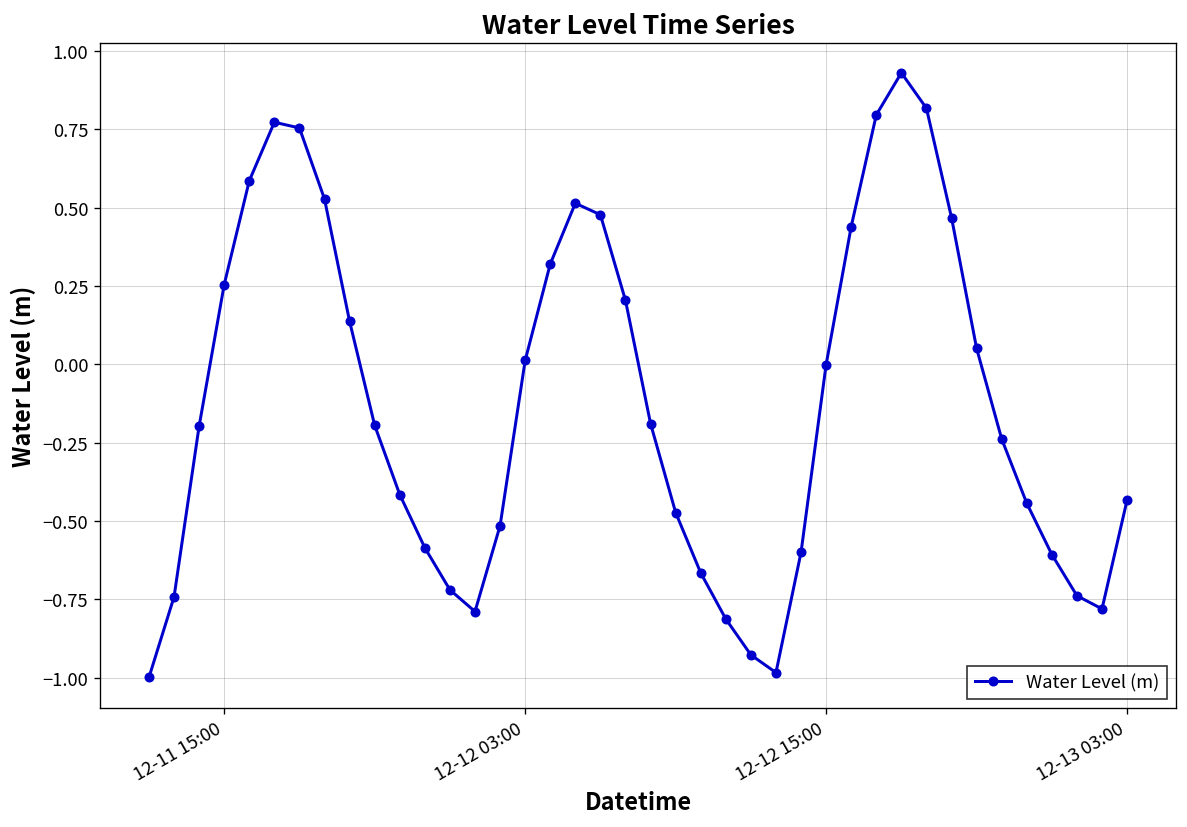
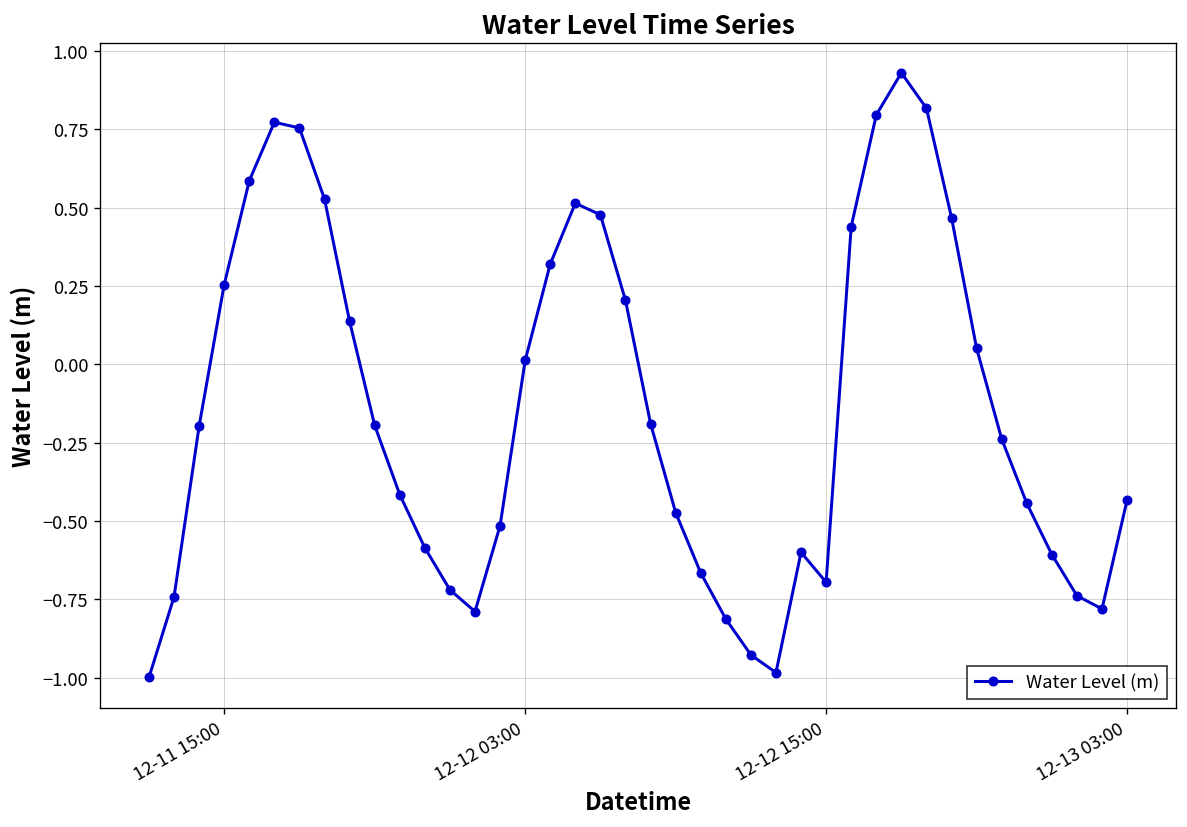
  {
    "12-11 15:00": 0.25,
    "12-12 03:00": 0.01,
-   "12-12 15:00": 0.00,
+   "12-12 15:00": -0.70,
    "12-13 03:00": -0.43
  }
